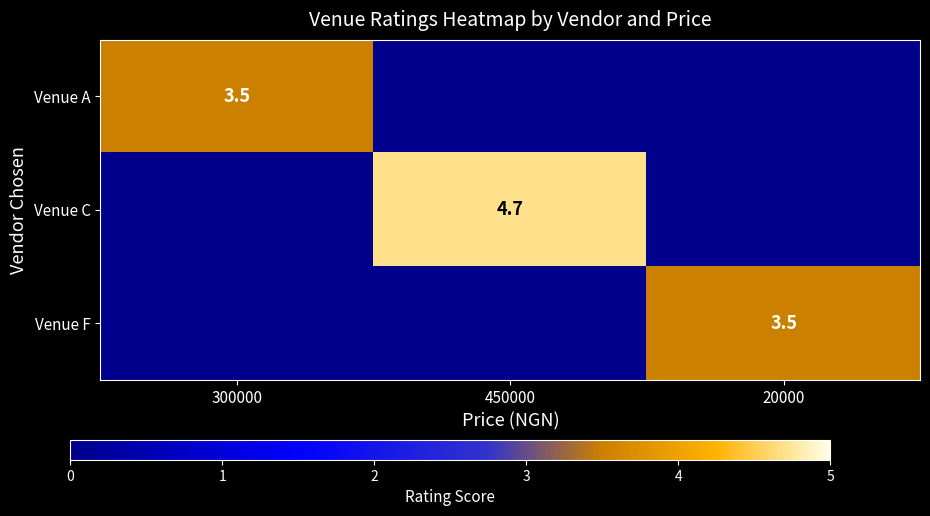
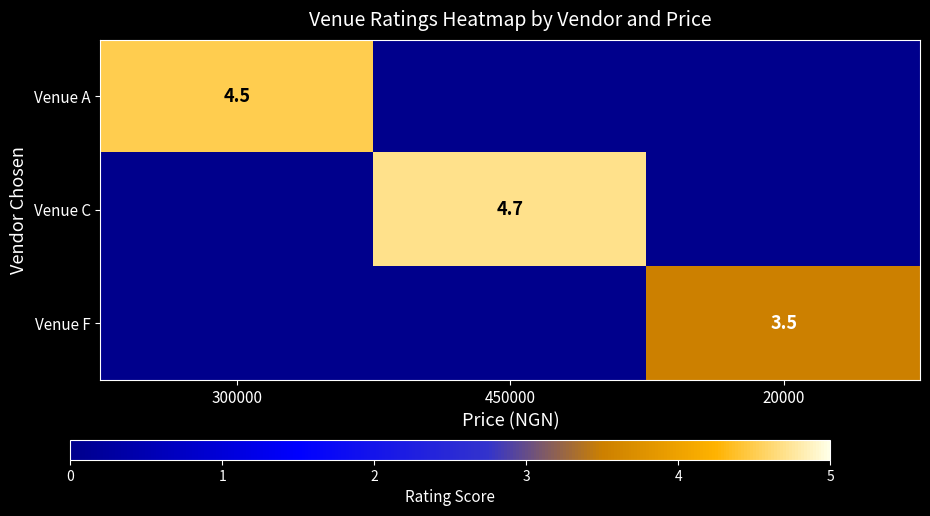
  {
    "Venue A": {
-     "300000": 3.5
+     "300000": 4.5
    },
    "Venue C": {
      "450000": 4.7
    },
    "Venue F": {
      "20000": 3.5
    }
  }
